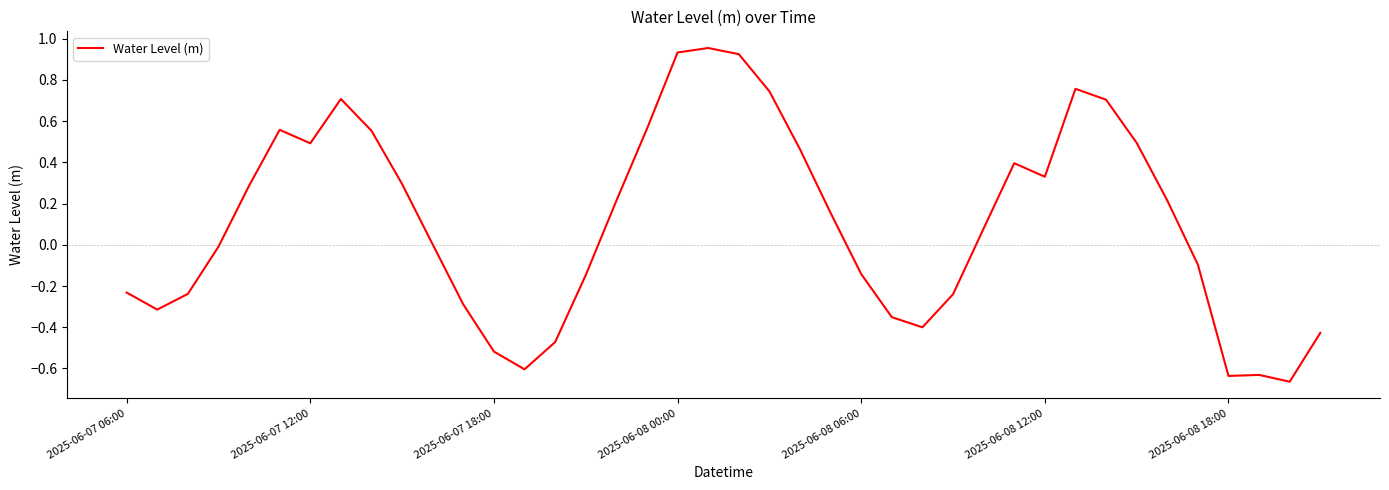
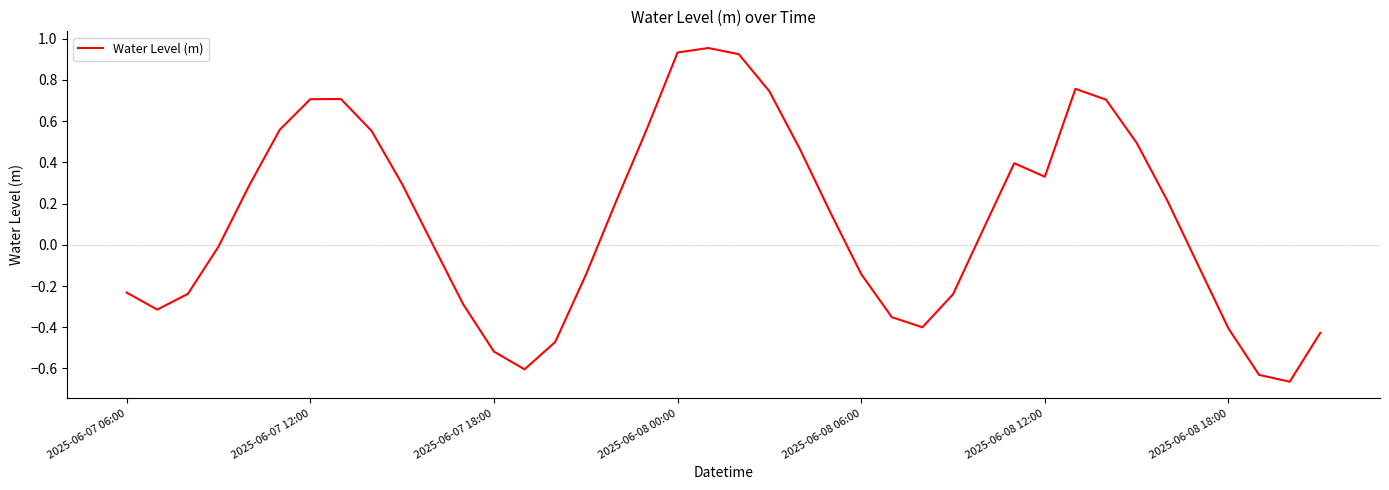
  {
    "2025-06-07 06:00": -0.23,
-   "2025-06-07 12:00": 0.49,
+   "2025-06-07 12:00": 0.71,
    "2025-06-07 18:00": -0.52,
    "2025-06-08 00:00": 0.93,
    "2025-06-08 06:00": -0.14,
    "2025-06-08 12:00": 0.33,
-   "2025-06-08 18:00": -0.64
+   "2025-06-08 18:00": -0.41
  }
